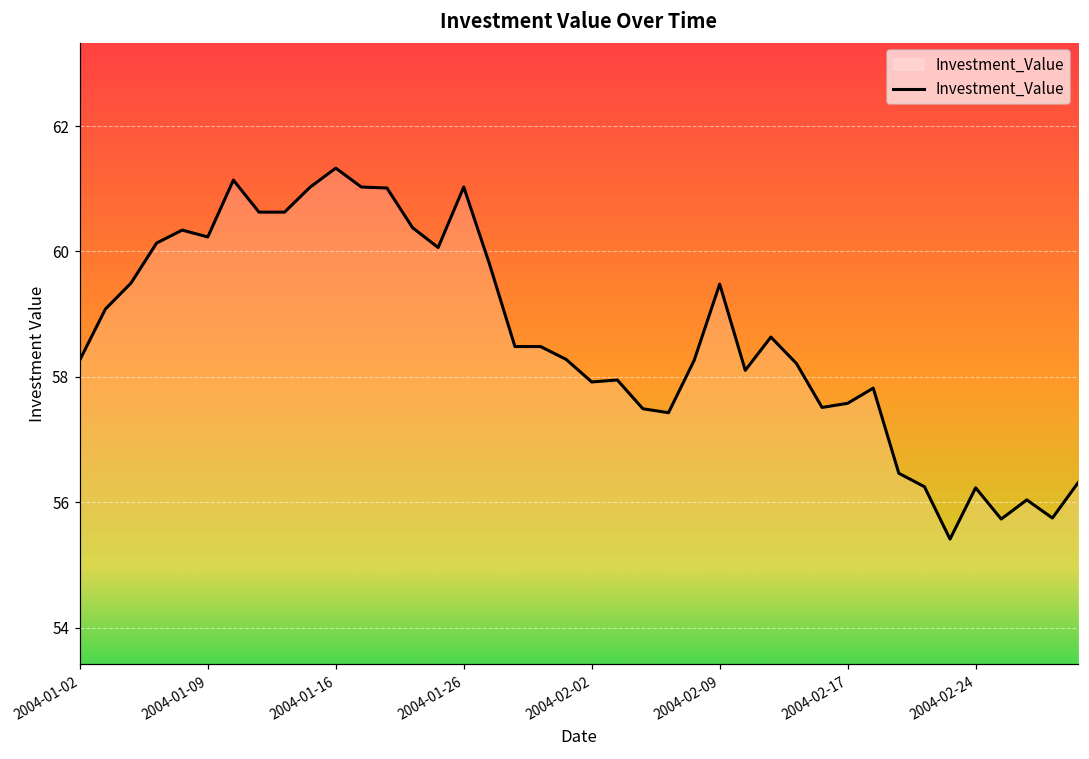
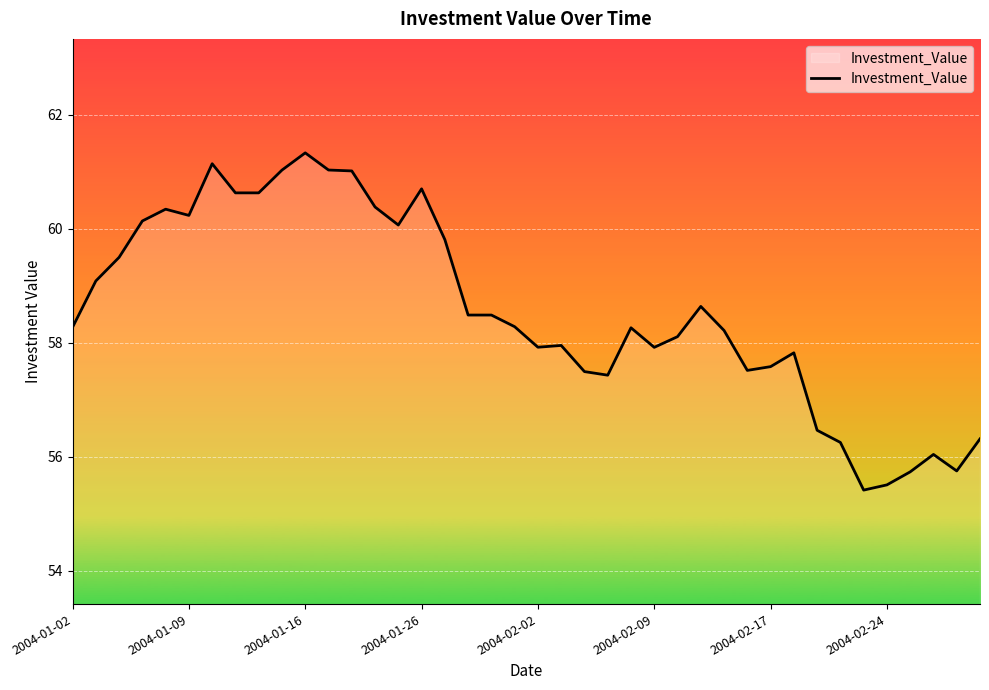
  {
    "2004-01-02": 58.3,
    "2004-01-09": 60.2,
    "2004-01-16": 61.3,
-   "2004-01-26": 61.0,
+   "2004-01-26": 60.7,
    "2004-02-02": 57.9,
-   "2004-02-09": 59.5,
+   "2004-02-09": 57.9,
    "2004-02-17": 57.6,
-   "2004-02-24": 56.2
+   "2004-02-24": 55.5
  }
